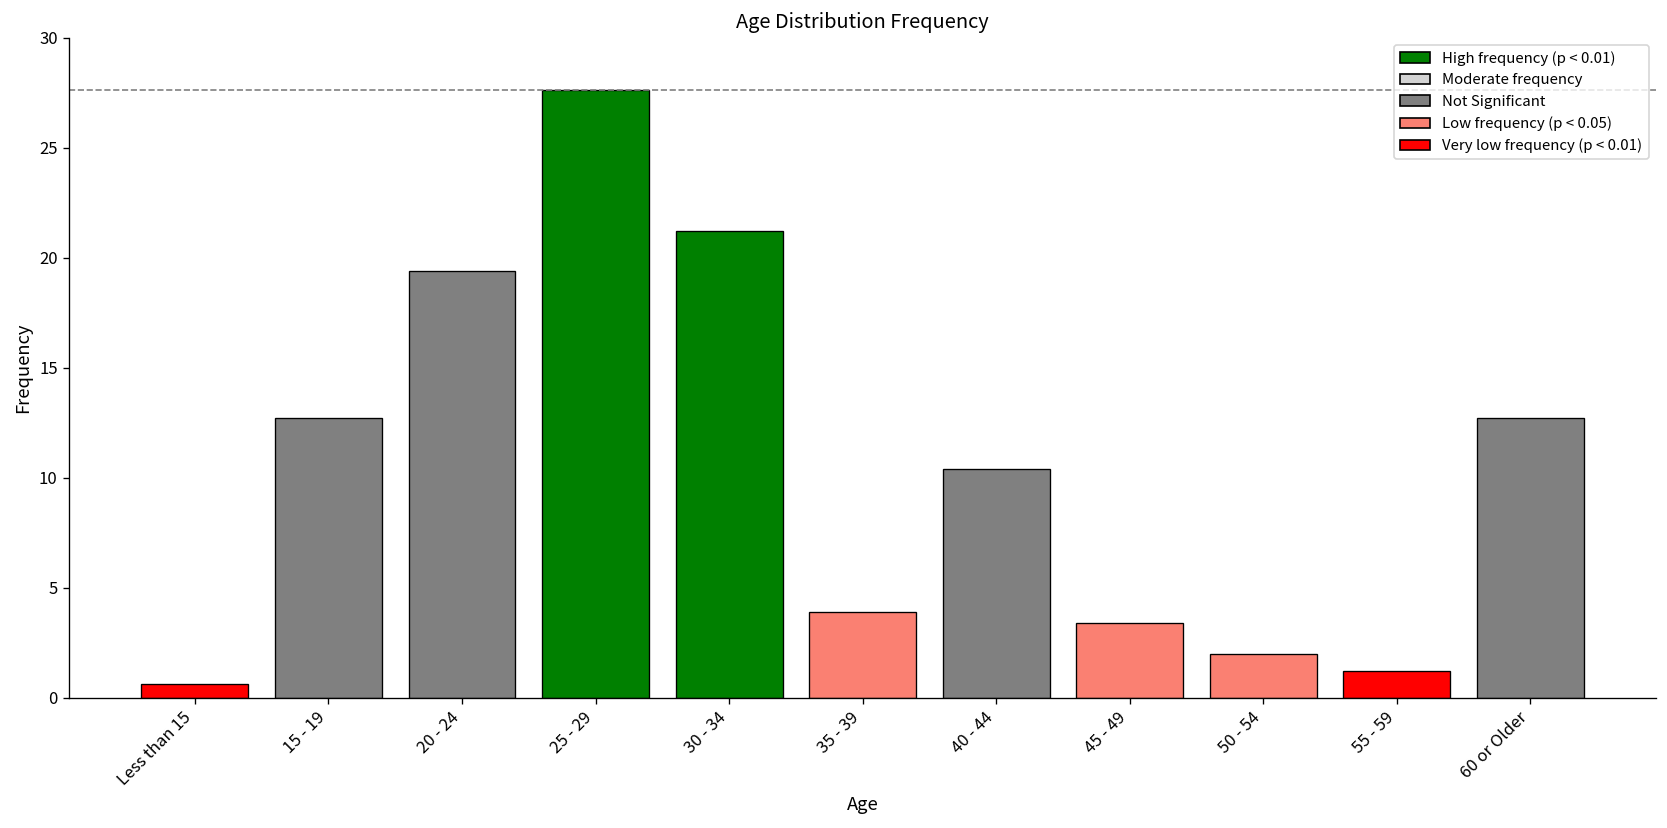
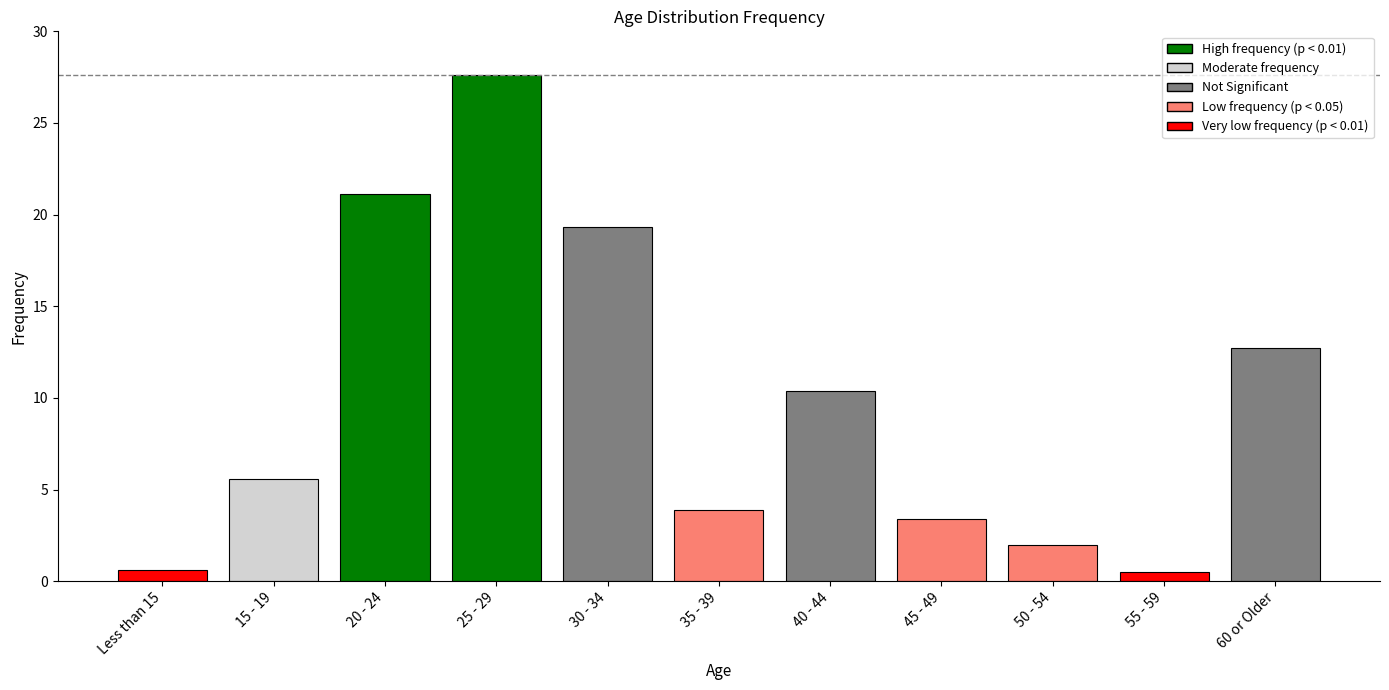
  {
    "Less than 15": 0.6,
-   "15 - 19": 12.7,
-   "20 - 24": 19.4,
+   "15 - 19": 5.6,
+   "20 - 24": 21.1,
    "25 - 29": 27.6,
-   "30 - 34": 21.2,
+   "30 - 34": 19.3,
    "35 - 39": 3.9,
    "40 - 44": 10.4,
    "45 - 49": 3.4,
    "50 - 54": 2.0,
-   "55 - 59": 1.2,
+   "55 - 59": 0.5,
    "60 or Older": 12.7
  }
